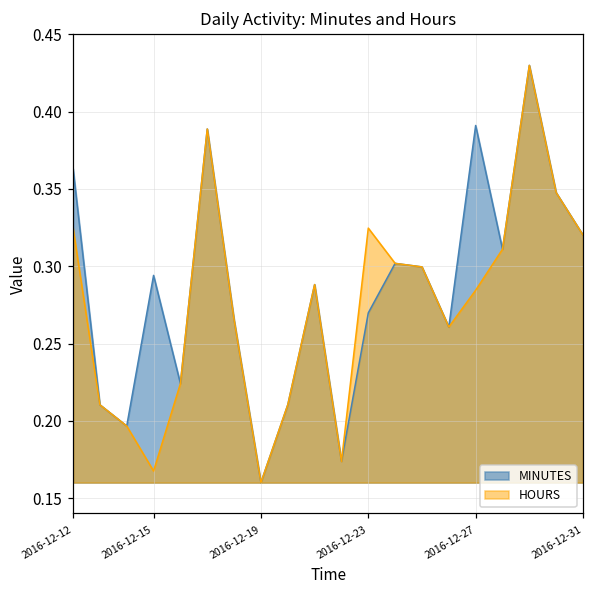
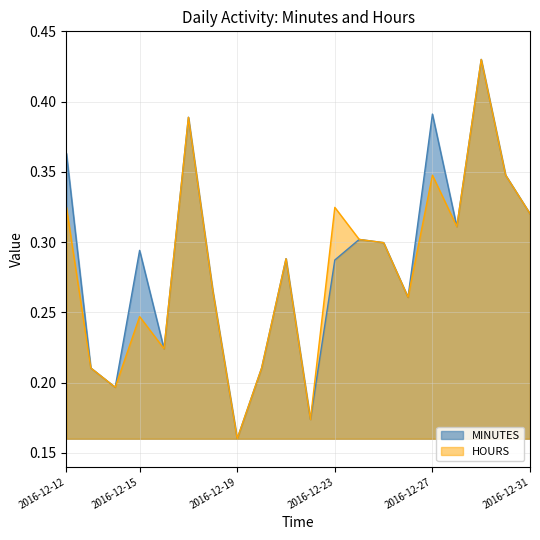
  {
    "MINUTES": {
      "2016-12-12": 0.363,
      "2016-12-15": 0.294,
-     "2016-12-23": 0.270,
+     "2016-12-23": 0.287,
      "2016-12-27": 0.391
    },
    "HOURS": {
      "2016-12-12": 0.325,
-     "2016-12-15": 0.167,
+     "2016-12-15": 0.247,
      "2016-12-23": 0.325,
-     "2016-12-27": 0.284
+     "2016-12-27": 0.348
    }
  }
